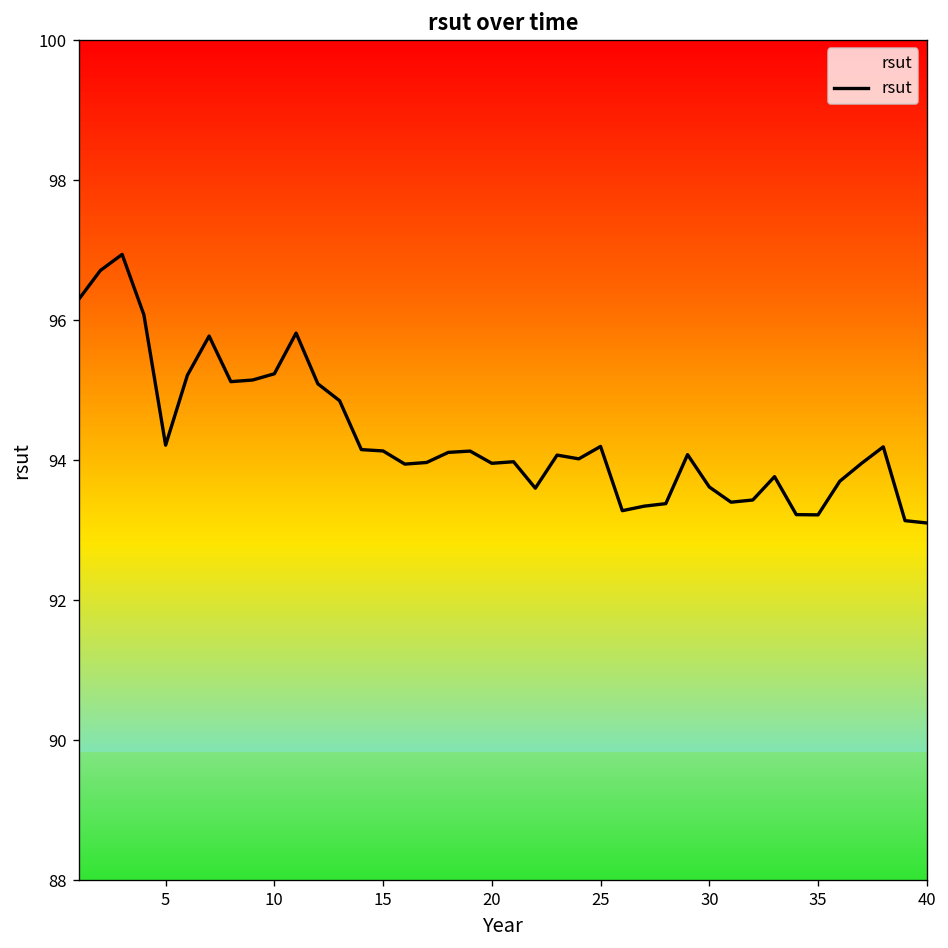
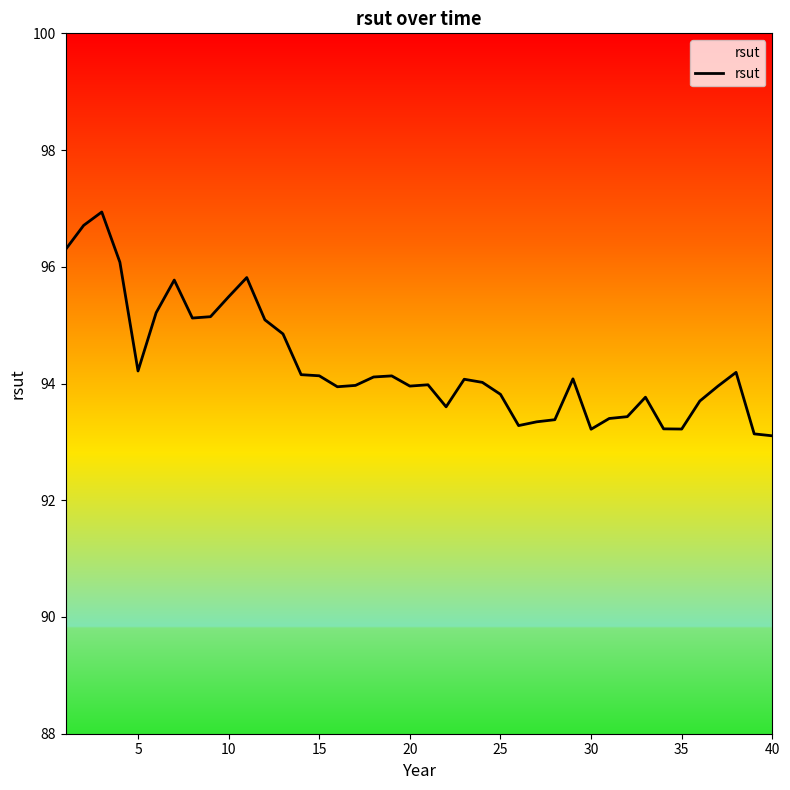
  {
    "5": 94.2,
-   "10": 95.2,
+   "10": 95.5,
    "15": 94.1,
    "20": 94.0,
-   "25": 94.2,
-   "30": 93.6,
+   "25": 93.8,
+   "30": 93.2,
    "35": 93.2,
    "40": 93.1
  }
